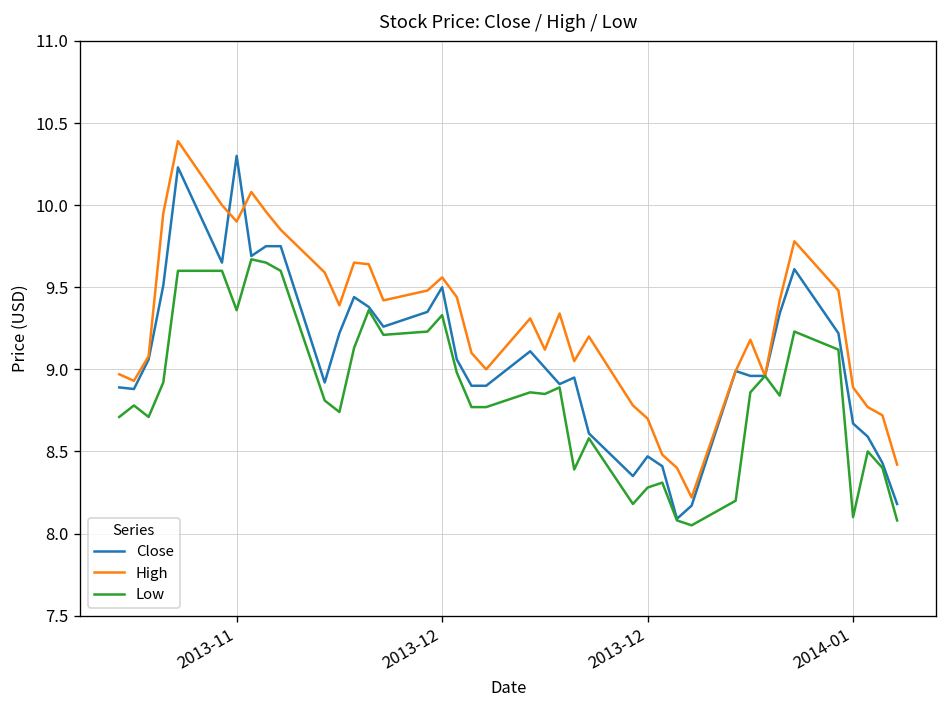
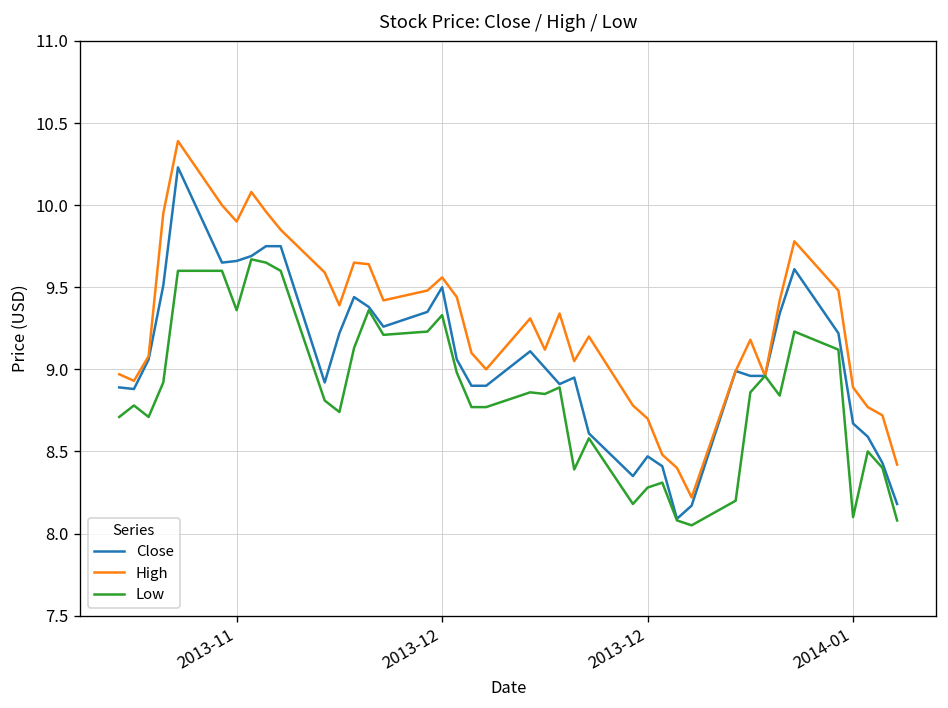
  {
    "Close": {
-     "2013-11": 10.30,
+     "2013-11": 9.66,
      "2014-01": 8.67
    },
    "High": {
      "2013-11": 9.90,
      "2014-01": 8.89
    },
    "Low": {
      "2013-11": 9.36,
      "2014-01": 8.10
    }
  }
